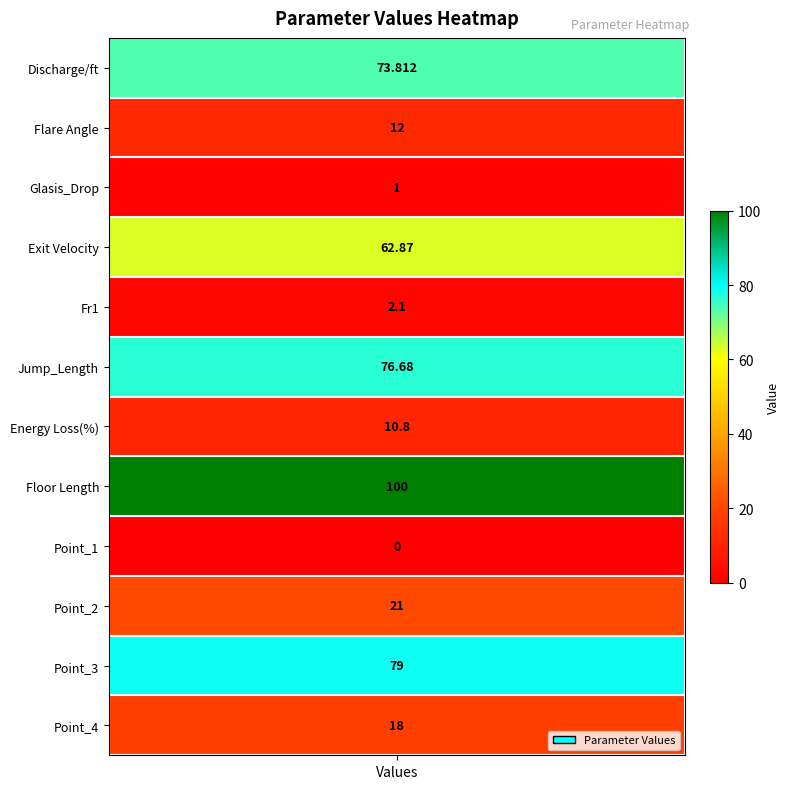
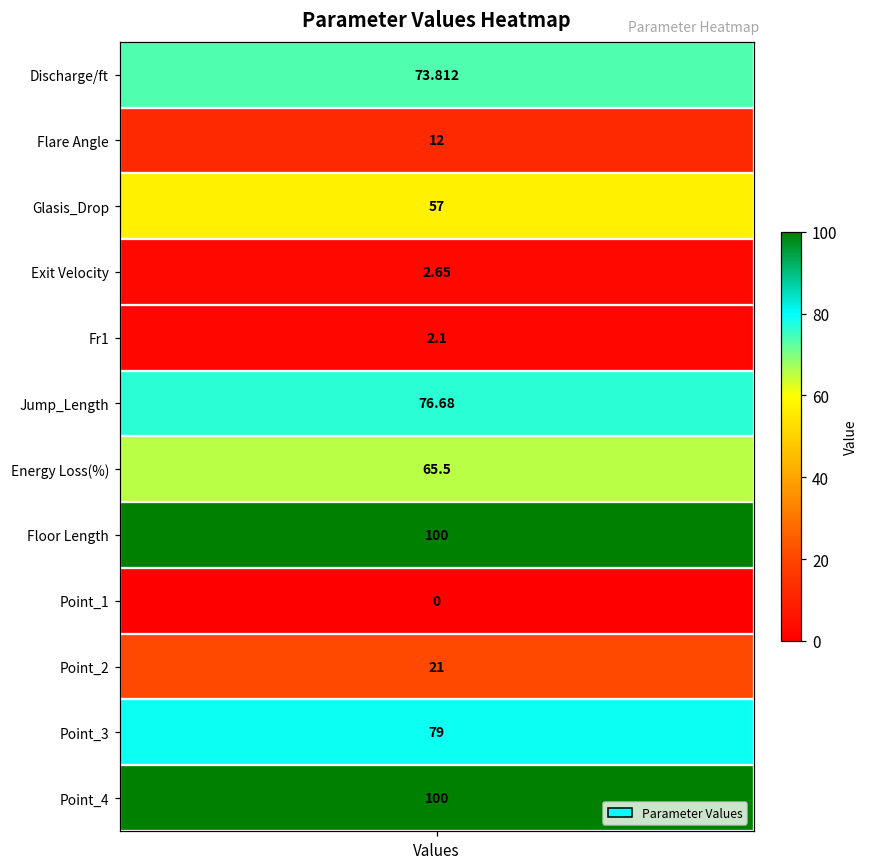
  {
    "Discharge/ft": {
      "Values": 73.812
    },
    "Flare Angle": {
      "Values": 12
    },
    "Glasis_Drop": {
-     "Values": 1
+     "Values": 57
    },
    "Exit Velocity": {
-     "Values": 62.87
+     "Values": 2.65
    },
    "Fr1": {
      "Values": 2.1
    },
    "Jump_Length": {
      "Values": 76.68
    },
    "Energy Loss(%)": {
-     "Values": 10.8
+     "Values": 65.5
    },
    "Floor Length": {
      "Values": 100
    },
    "Point_1": {
      "Values": 0
    },
    "Point_2": {
      "Values": 21
    },
    "Point_3": {
      "Values": 79
    },
    "Point_4": {
-     "Values": 18
+     "Values": 100
    }
  }
